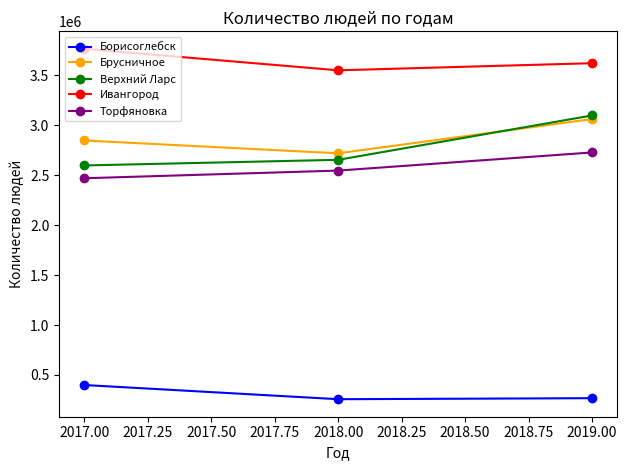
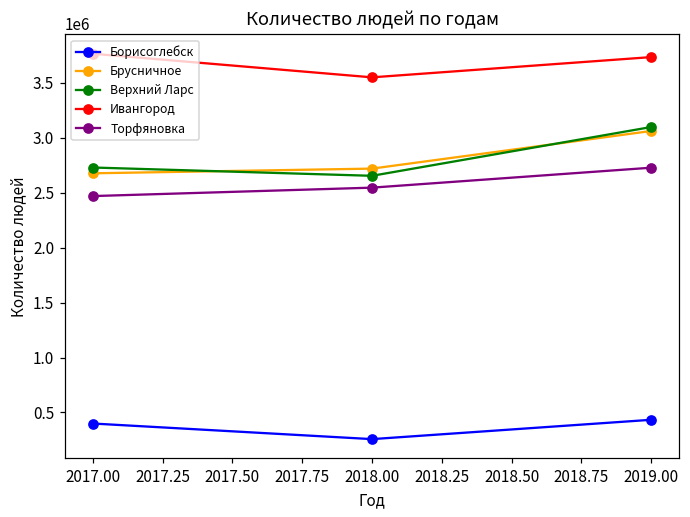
  {
    "Борисоглебск": {
      "2017.00": 400000,
      "2018.00": 300000,
-     "2019.00": 300000
+     "2019.00": 400000
    },
    "Брусничное": {
-     "2017.00": 2800000,
+     "2017.00": 2700000,
      "2018.00": 2700000,
      "2019.00": 3100000
    },
    "Верхний Ларс": {
-     "2017.00": 2600000,
+     "2017.00": 2700000,
      "2018.00": 2700000,
      "2019.00": 3100000
    },
    "Ивангород": {
      "2018.00": 3600000,
-     "2019.00": 3600000
+     "2019.00": 3700000
    },
    "Торфяновка": {
      "2017.00": 2500000,
      "2018.00": 2500000,
      "2019.00": 2700000
    }
  }
